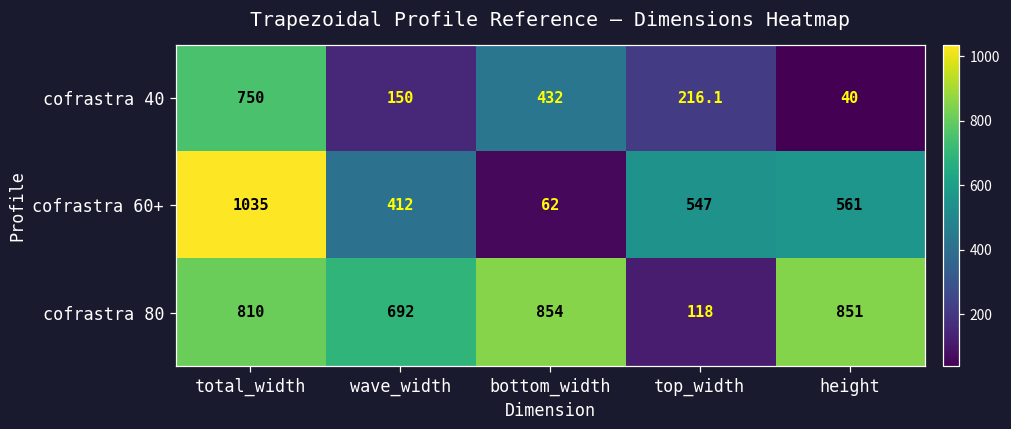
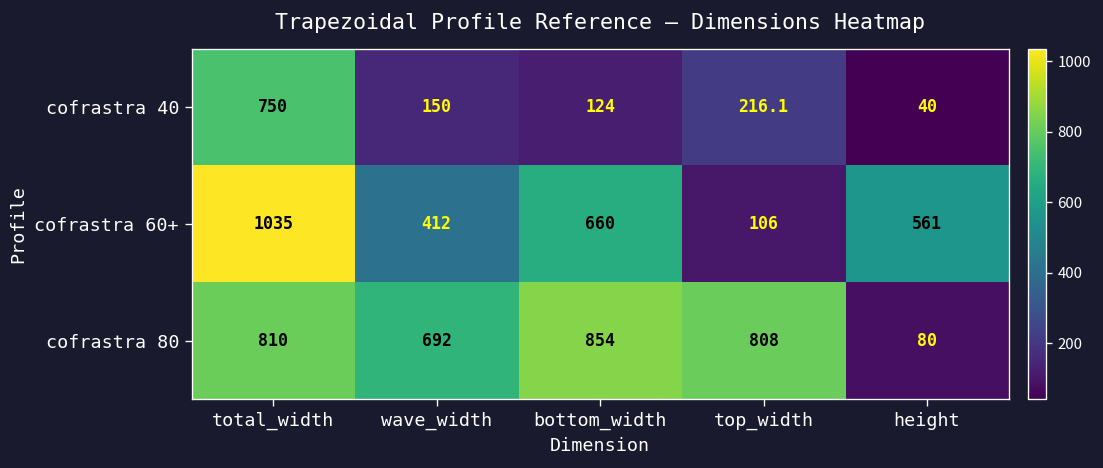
  {
    "cofrastra 40": {
      "total_width": 750,
      "wave_width": 150,
-     "bottom_width": 432,
+     "bottom_width": 124,
      "top_width": 216.1,
      "height": 40
    },
    "cofrastra 60+": {
      "total_width": 1035,
      "wave_width": 412,
-     "bottom_width": 62,
-     "top_width": 547,
+     "bottom_width": 660,
+     "top_width": 106,
      "height": 561
    },
    "cofrastra 80": {
      "total_width": 810,
      "wave_width": 692,
      "bottom_width": 854,
-     "top_width": 118,
-     "height": 851
+     "top_width": 808,
+     "height": 80
    }
  }
